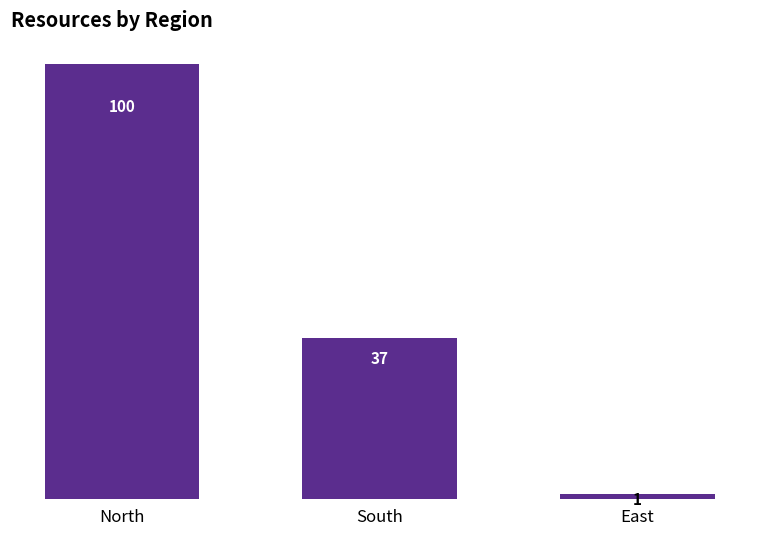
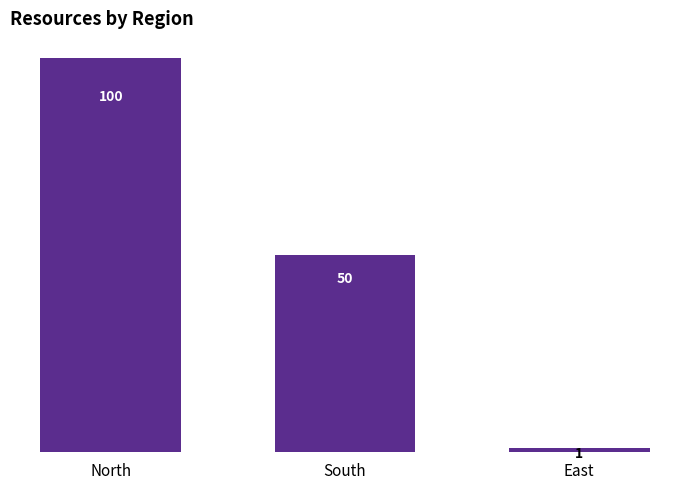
  {
    "North": 100,
-   "South": 37,
+   "South": 50,
    "East": 1
  }
